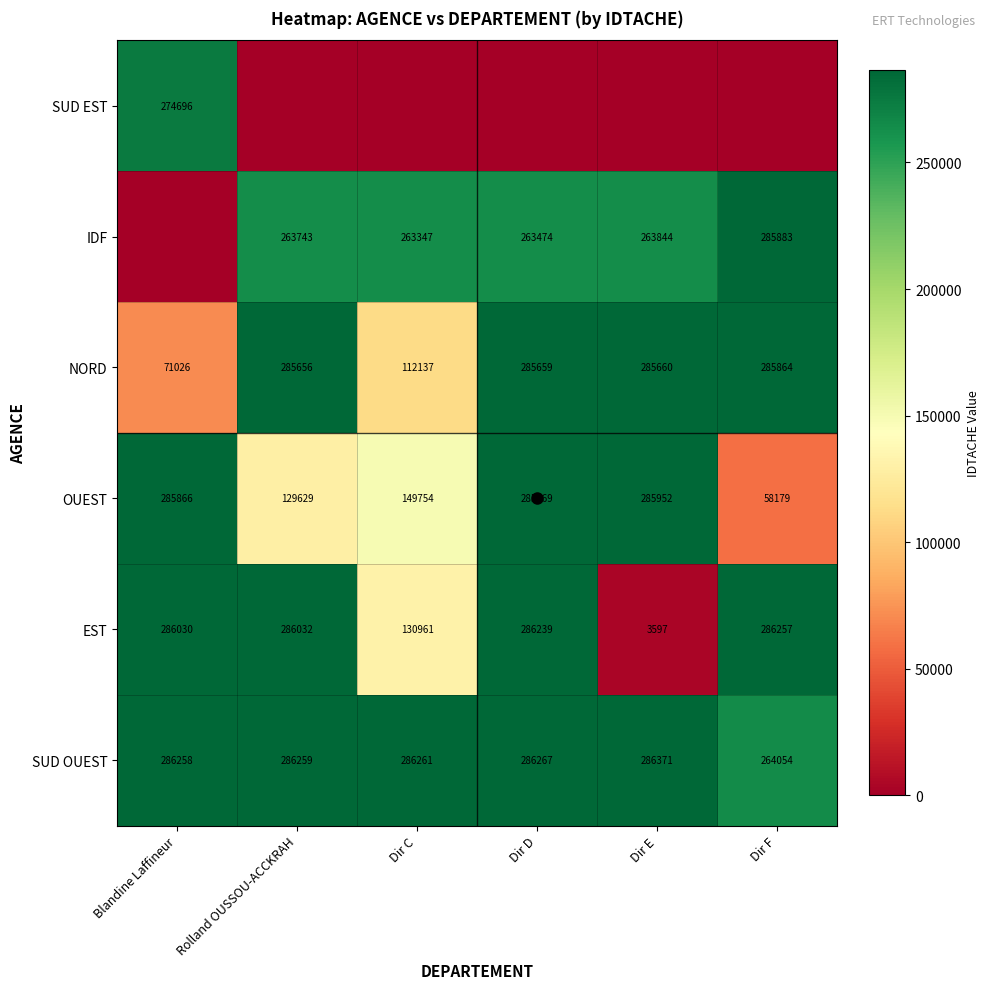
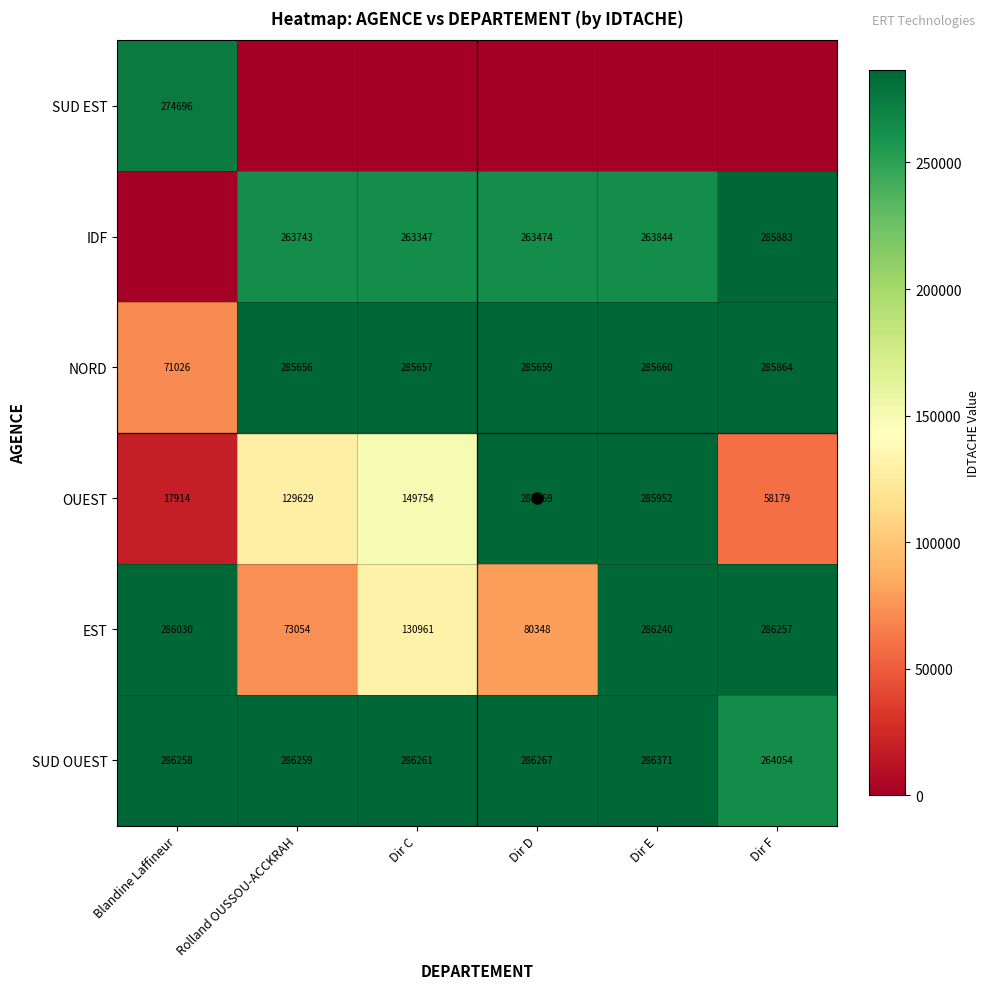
  {
    "SUD EST": {
      "Blandine Laffineur": 274696
    },
    "IDF": {
      "Rolland OUSSOU-ACCKRAH": 263743,
      "Dir C": 263347,
      "Dir D": 263474,
      "Dir E": 263844,
      "Dir F": 285883
    },
    "NORD": {
      "Blandine Laffineur": 71026,
      "Rolland OUSSOU-ACCKRAH": 285656,
-     "Dir C": 112137,
+     "Dir C": 285657,
      "Dir D": 285659,
      "Dir E": 285660,
      "Dir F": 285864
    },
    "OUEST": {
-     "Blandine Laffineur": 285866,
+     "Blandine Laffineur": 17914,
      "Rolland OUSSOU-ACCKRAH": 129629,
      "Dir C": 149754,
      "Dir E": 285952,
      "Dir F": 58179
    },
    "EST": {
      "Blandine Laffineur": 286030,
-     "Rolland OUSSOU-ACCKRAH": 286032,
+     "Rolland OUSSOU-ACCKRAH": 73054,
      "Dir C": 130961,
-     "Dir D": 286239,
-     "Dir E": 3597,
+     "Dir D": 80348,
+     "Dir E": 286240,
      "Dir F": 286257
    },
    "SUD OUEST": {
      "Blandine Laffineur": 286258,
      "Rolland OUSSOU-ACCKRAH": 286259,
      "Dir C": 286261,
      "Dir D": 286267,
      "Dir E": 286371,
      "Dir F": 264054
    }
  }
